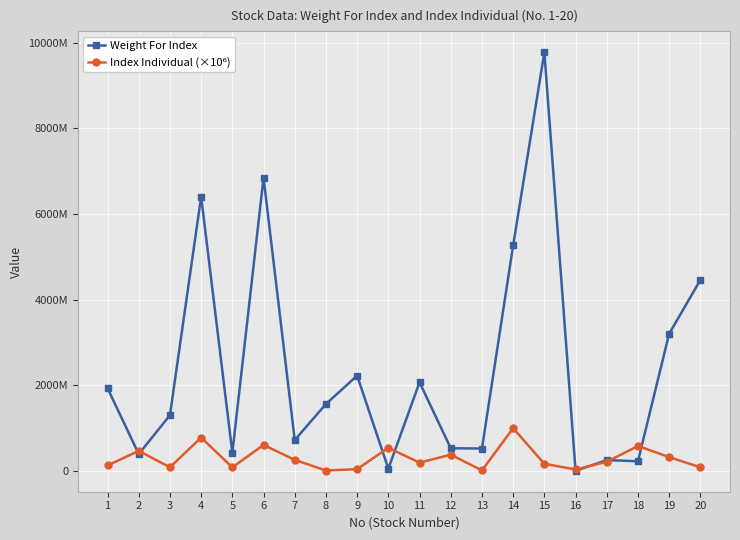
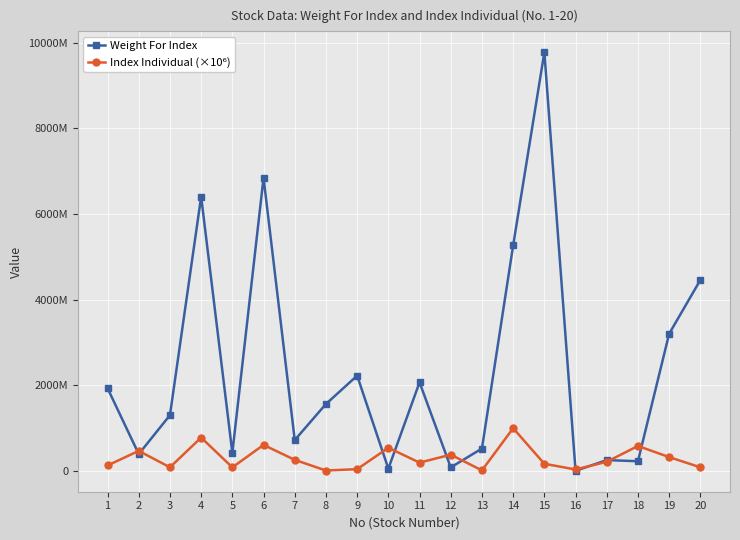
  {
    "Weight For Index": {
      "1": 1900000000,
      "2": 400000000,
      "3": 1300000000,
      "4": 6400000000,
      "5": 400000000,
      "6": 6800000000,
      "7": 700000000,
      "8": 1600000000,
      "9": 2200000000,
      "10": 100000000,
      "11": 2100000000,
-     "12": 500000000,
+     "12": 100000000,
      "13": 500000000,
      "14": 5300000000,
      "15": 9800000000,
      "18": 200000000,
      "19": 3200000000,
      "20": 4500000000
    },
    "Index Individual (×10⁶)": {
      "1": 100000000,
      "2": 500000000,
      "3": 100000000,
      "4": 800000000,
      "5": 100000000,
      "6": 600000000,
      "7": 300000000,
      "8": 0,
      "9": 0,
      "10": 500000000,
      "11": 200000000,
      "12": 400000000,
      "13": 0,
      "14": 1000000000,
      "15": 200000000,
      "18": 600000000,
      "19": 300000000,
      "20": 100000000
    }
  }
